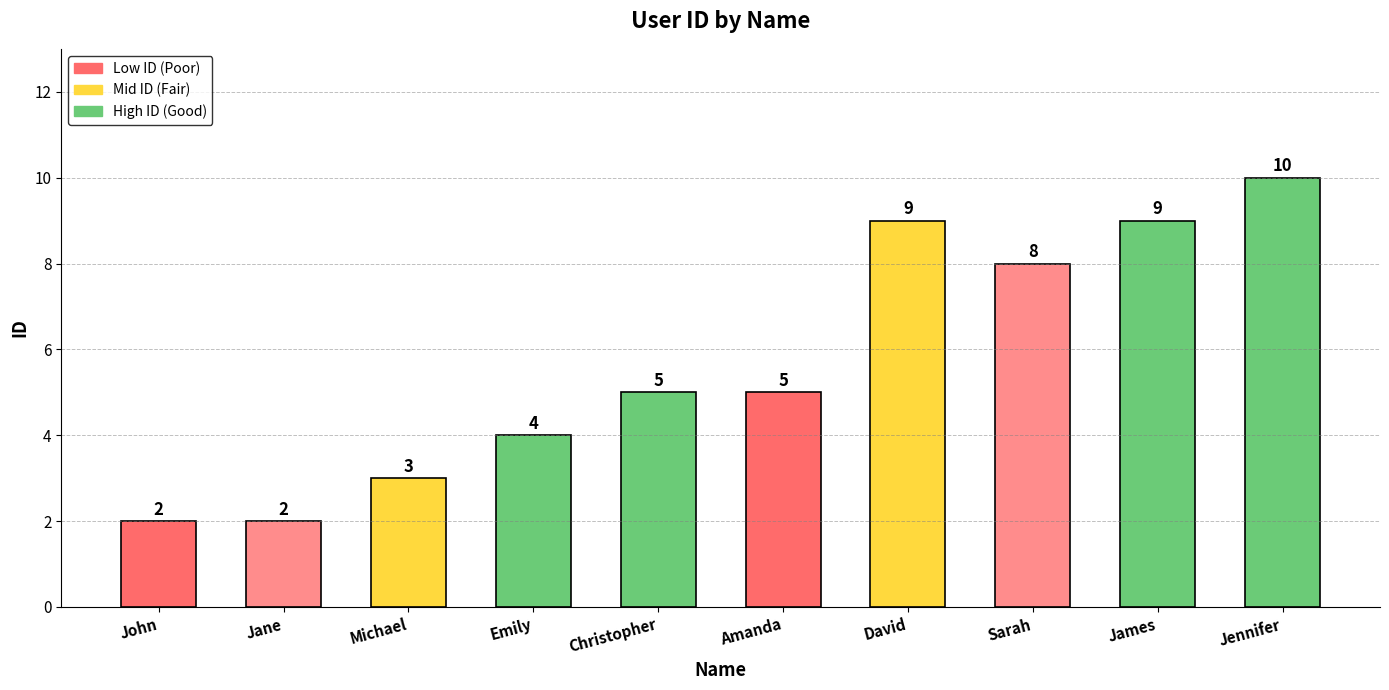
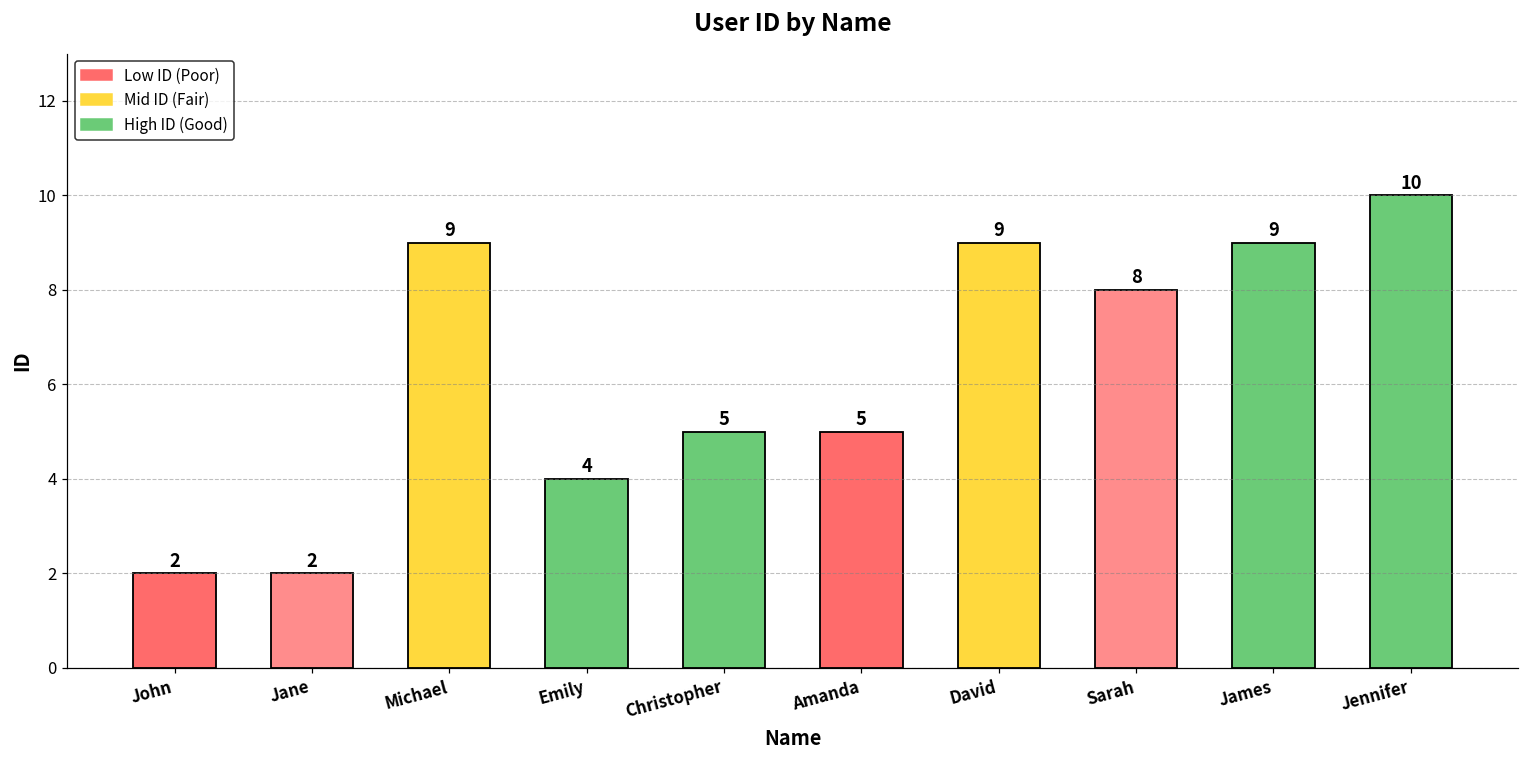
  {
    "John": 2,
    "Jane": 2,
-   "Michael": 3,
+   "Michael": 9,
    "Emily": 4,
    "Christopher": 5,
    "Amanda": 5,
    "David": 9,
    "Sarah": 8,
    "James": 9,
    "Jennifer": 10
  }
